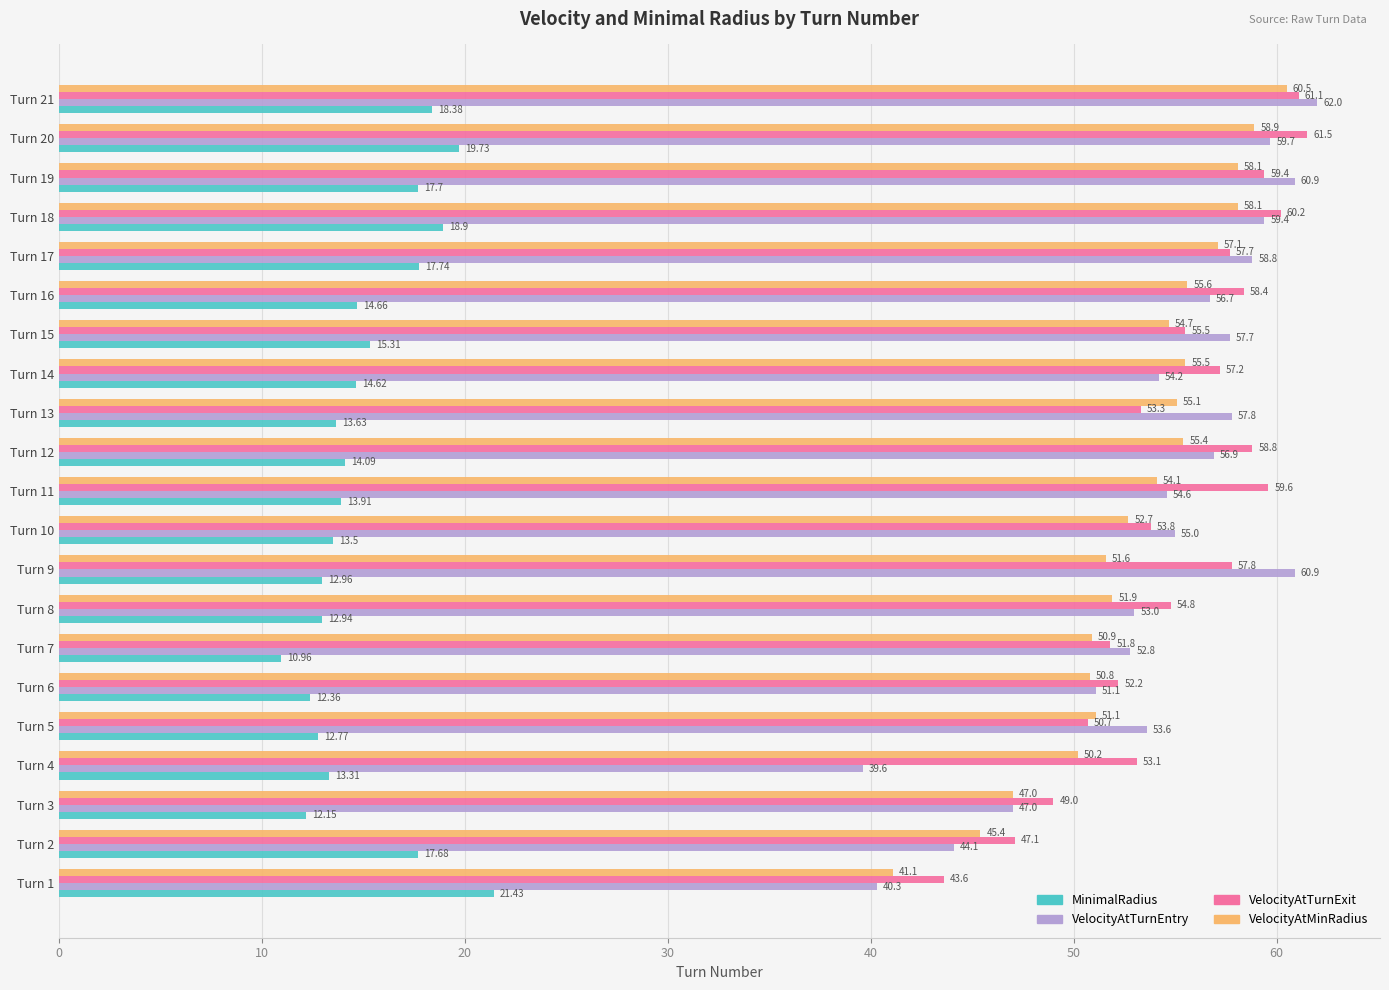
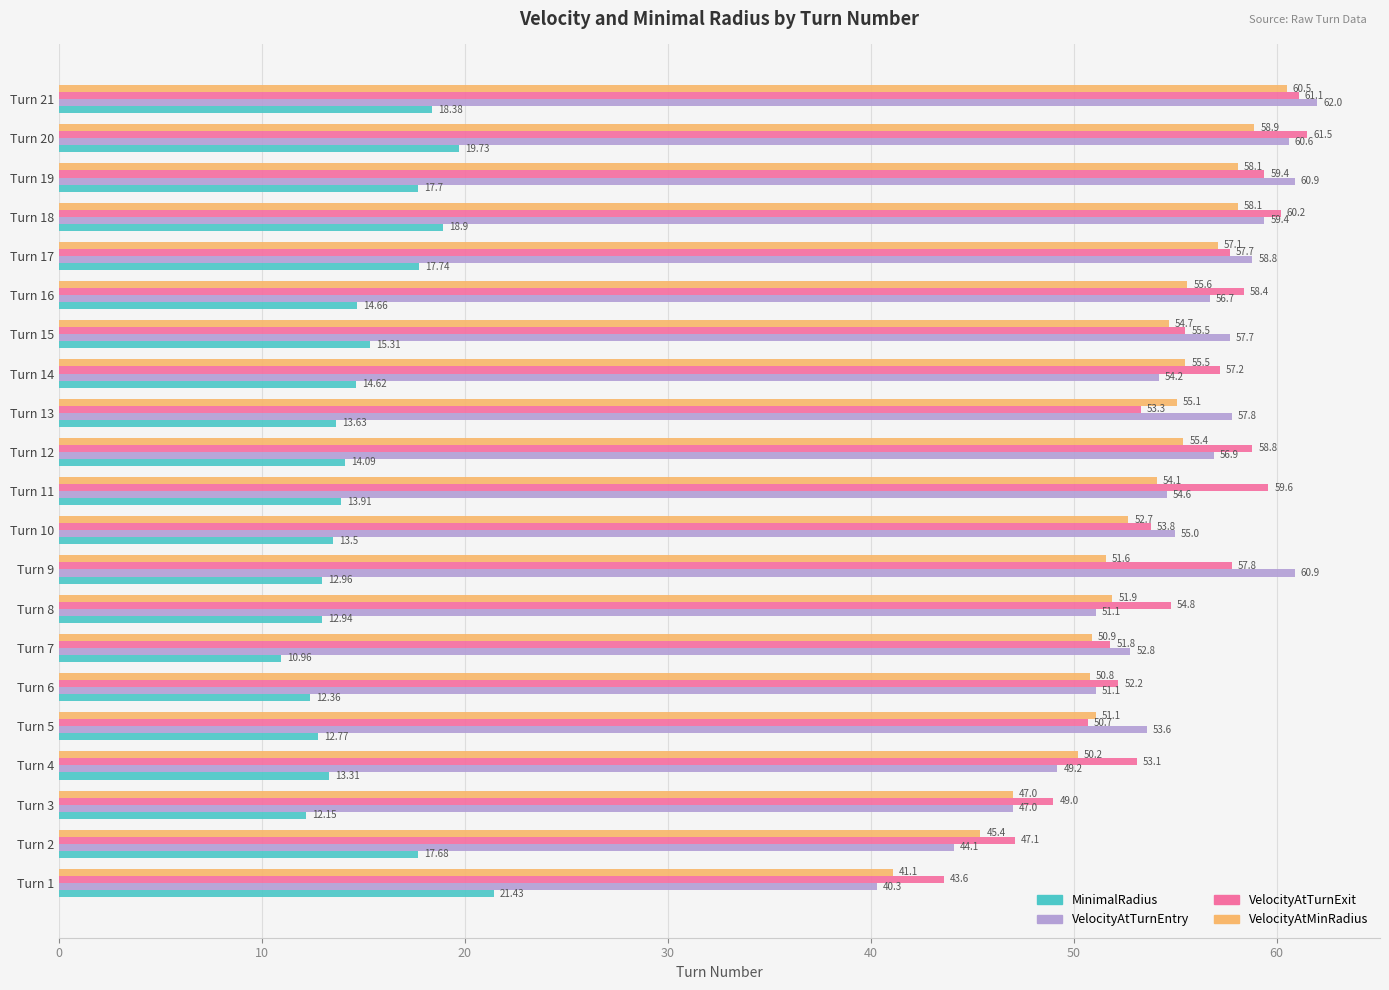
  {
    "MinimalRadius": {
      "Turn 21": 18.38,
      "Turn 20": 19.73,
      "Turn 19": 17.7,
      "Turn 18": 18.9,
      "Turn 17": 17.74,
      "Turn 16": 14.66,
      "Turn 15": 15.31,
      "Turn 14": 14.62,
      "Turn 13": 13.63,
      "Turn 12": 14.09,
      "Turn 11": 13.91,
      "Turn 10": 13.5,
      "Turn 9": 12.96,
      "Turn 8": 12.94,
      "Turn 7": 10.96,
      "Turn 6": 12.36,
      "Turn 5": 12.77,
      "Turn 4": 13.31,
      "Turn 3": 12.15,
      "Turn 2": 17.68,
      "Turn 1": 21.43
    },
    "VelocityAtTurnEntry": {
      "Turn 21": 62.0,
-     "Turn 20": 59.7,
+     "Turn 20": 60.6,
      "Turn 19": 60.9,
      "Turn 18": 59.4,
      "Turn 17": 58.8,
      "Turn 16": 56.7,
      "Turn 15": 57.7,
      "Turn 14": 54.2,
      "Turn 13": 57.8,
      "Turn 12": 56.9,
      "Turn 11": 54.6,
      "Turn 10": 55.0,
      "Turn 9": 60.9,
-     "Turn 8": 53.0,
+     "Turn 8": 51.1,
      "Turn 7": 52.8,
      "Turn 6": 51.1,
      "Turn 5": 53.6,
-     "Turn 4": 39.6,
+     "Turn 4": 49.2,
      "Turn 3": 47.0,
      "Turn 2": 44.1,
      "Turn 1": 40.3
    },
    "VelocityAtTurnExit": {
      "Turn 21": 61.1,
      "Turn 20": 61.5,
      "Turn 19": 59.4,
      "Turn 18": 60.2,
      "Turn 17": 57.7,
      "Turn 16": 58.4,
      "Turn 15": 55.5,
      "Turn 14": 57.2,
      "Turn 13": 53.3,
      "Turn 12": 58.8,
      "Turn 11": 59.6,
      "Turn 10": 53.8,
      "Turn 9": 57.8,
      "Turn 8": 54.8,
      "Turn 7": 51.8,
      "Turn 6": 52.2,
      "Turn 4": 53.1,
      "Turn 3": 49.0,
      "Turn 2": 47.1,
      "Turn 1": 43.6
    },
    "VelocityAtMinRadius": {
      "Turn 21": 60.5,
      "Turn 20": 58.9,
      "Turn 19": 58.1,
      "Turn 18": 58.1,
      "Turn 17": 57.1,
      "Turn 16": 55.6,
      "Turn 15": 54.7,
      "Turn 14": 55.5,
      "Turn 13": 55.1,
      "Turn 12": 55.4,
      "Turn 11": 54.1,
      "Turn 10": 52.7,
      "Turn 9": 51.6,
      "Turn 8": 51.9,
      "Turn 7": 50.9,
      "Turn 6": 50.8,
      "Turn 4": 50.2,
      "Turn 3": 47.0,
      "Turn 2": 45.4,
      "Turn 1": 41.1
    }
  }
